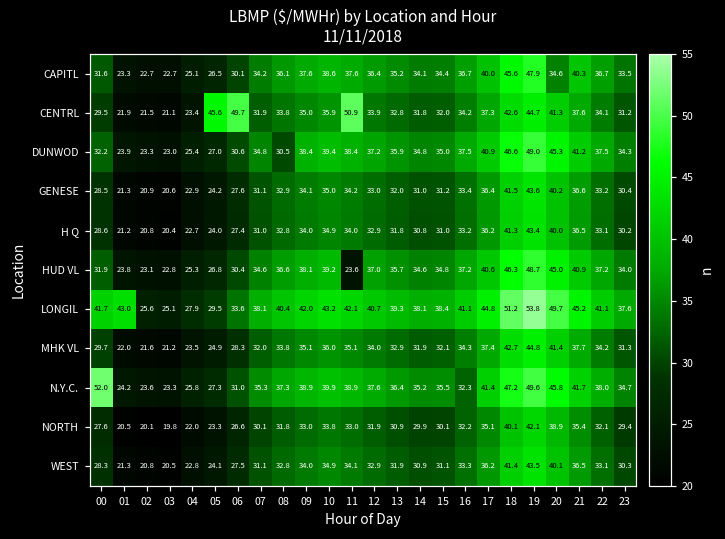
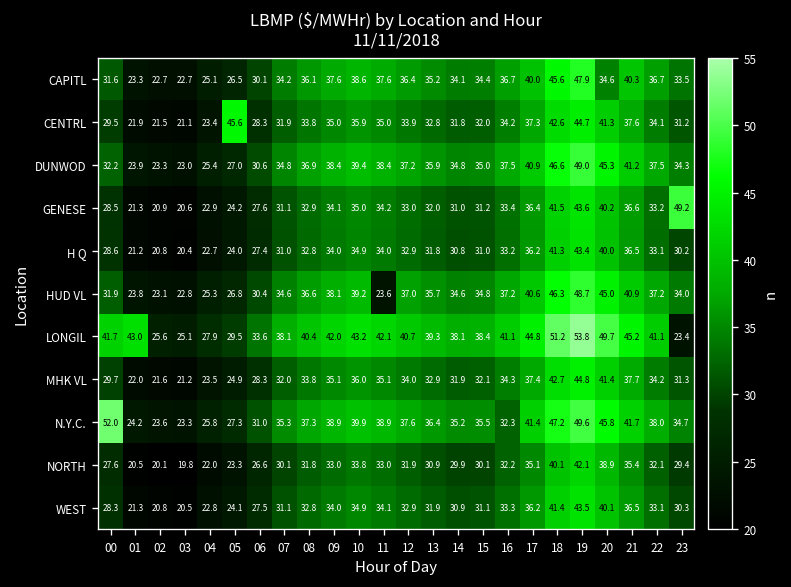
  {
    "CENTRL": {
      "00": 29.5,
      "01": 21.9,
      "02": 21.5,
      "03": 21.1,
      "04": 23.4,
      "05": 45.6,
-     "06": 49.7,
+     "06": 28.3,
      "07": 31.9,
      "08": 33.8,
      "09": 35.0,
      "10": 35.9,
-     "11": 50.9,
+     "11": 35.0,
      "12": 33.9,
      "13": 32.8,
      "14": 31.8,
      "15": 32.0,
      "16": 34.2,
      "17": 37.3,
      "18": 42.6,
      "19": 44.7,
      "20": 41.3,
      "21": 37.6,
      "22": 34.1,
      "23": 31.2
    },
    "DUNWOD": {
      "00": 32.2,
      "01": 23.9,
      "02": 23.3,
      "03": 23.0,
      "04": 25.4,
      "05": 27.0,
      "06": 30.6,
      "07": 34.8,
-     "08": 30.5,
+     "08": 36.9,
      "09": 38.4,
      "10": 39.4,
      "11": 38.4,
      "12": 37.2,
      "13": 35.9,
      "14": 34.8,
      "15": 35.0,
      "16": 37.5,
      "17": 40.9,
      "18": 46.6,
      "19": 49.0,
      "20": 45.3,
      "21": 41.2,
      "22": 37.5,
      "23": 34.3
    },
    "GENESE": {
      "00": 28.5,
      "01": 21.3,
      "02": 20.9,
      "03": 20.6,
      "04": 22.9,
      "05": 24.2,
      "06": 27.6,
      "07": 31.1,
      "08": 32.9,
      "09": 34.1,
      "10": 35.0,
      "11": 34.2,
      "12": 33.0,
      "13": 32.0,
      "14": 31.0,
      "15": 31.2,
      "16": 33.4,
      "17": 36.4,
      "18": 41.5,
      "19": 43.6,
      "20": 40.2,
      "21": 36.6,
      "22": 33.2,
-     "23": 30.4
+     "23": 49.2
    },
    "LONGIL": {
      "00": 41.7,
      "01": 43.0,
      "02": 25.6,
      "03": 25.1,
      "04": 27.9,
      "05": 29.5,
      "06": 33.6,
      "07": 38.1,
      "08": 40.4,
      "09": 42.0,
      "10": 43.2,
      "11": 42.1,
      "12": 40.7,
      "13": 39.3,
      "14": 38.1,
      "15": 38.4,
      "16": 41.1,
      "17": 44.8,
      "18": 51.2,
      "19": 53.8,
      "20": 49.7,
      "21": 45.2,
      "22": 41.1,
-     "23": 37.6
+     "23": 23.4
    }
  }
